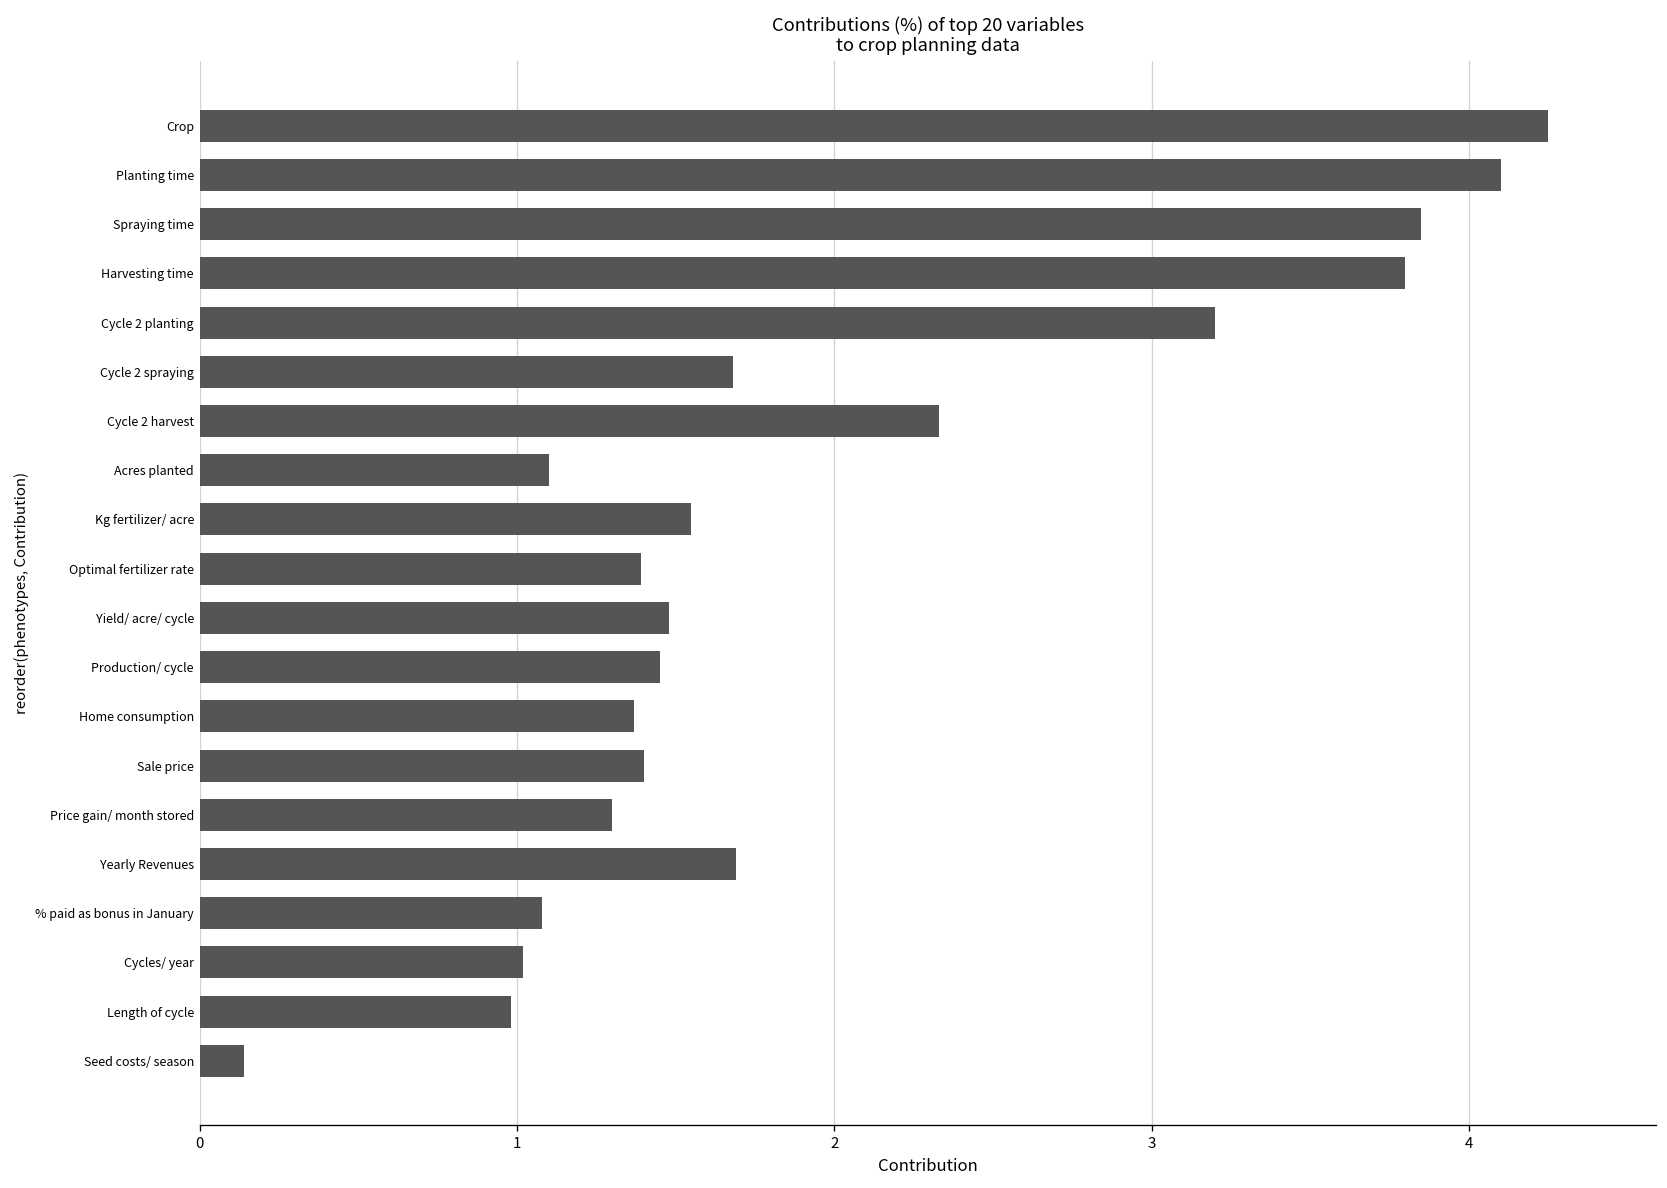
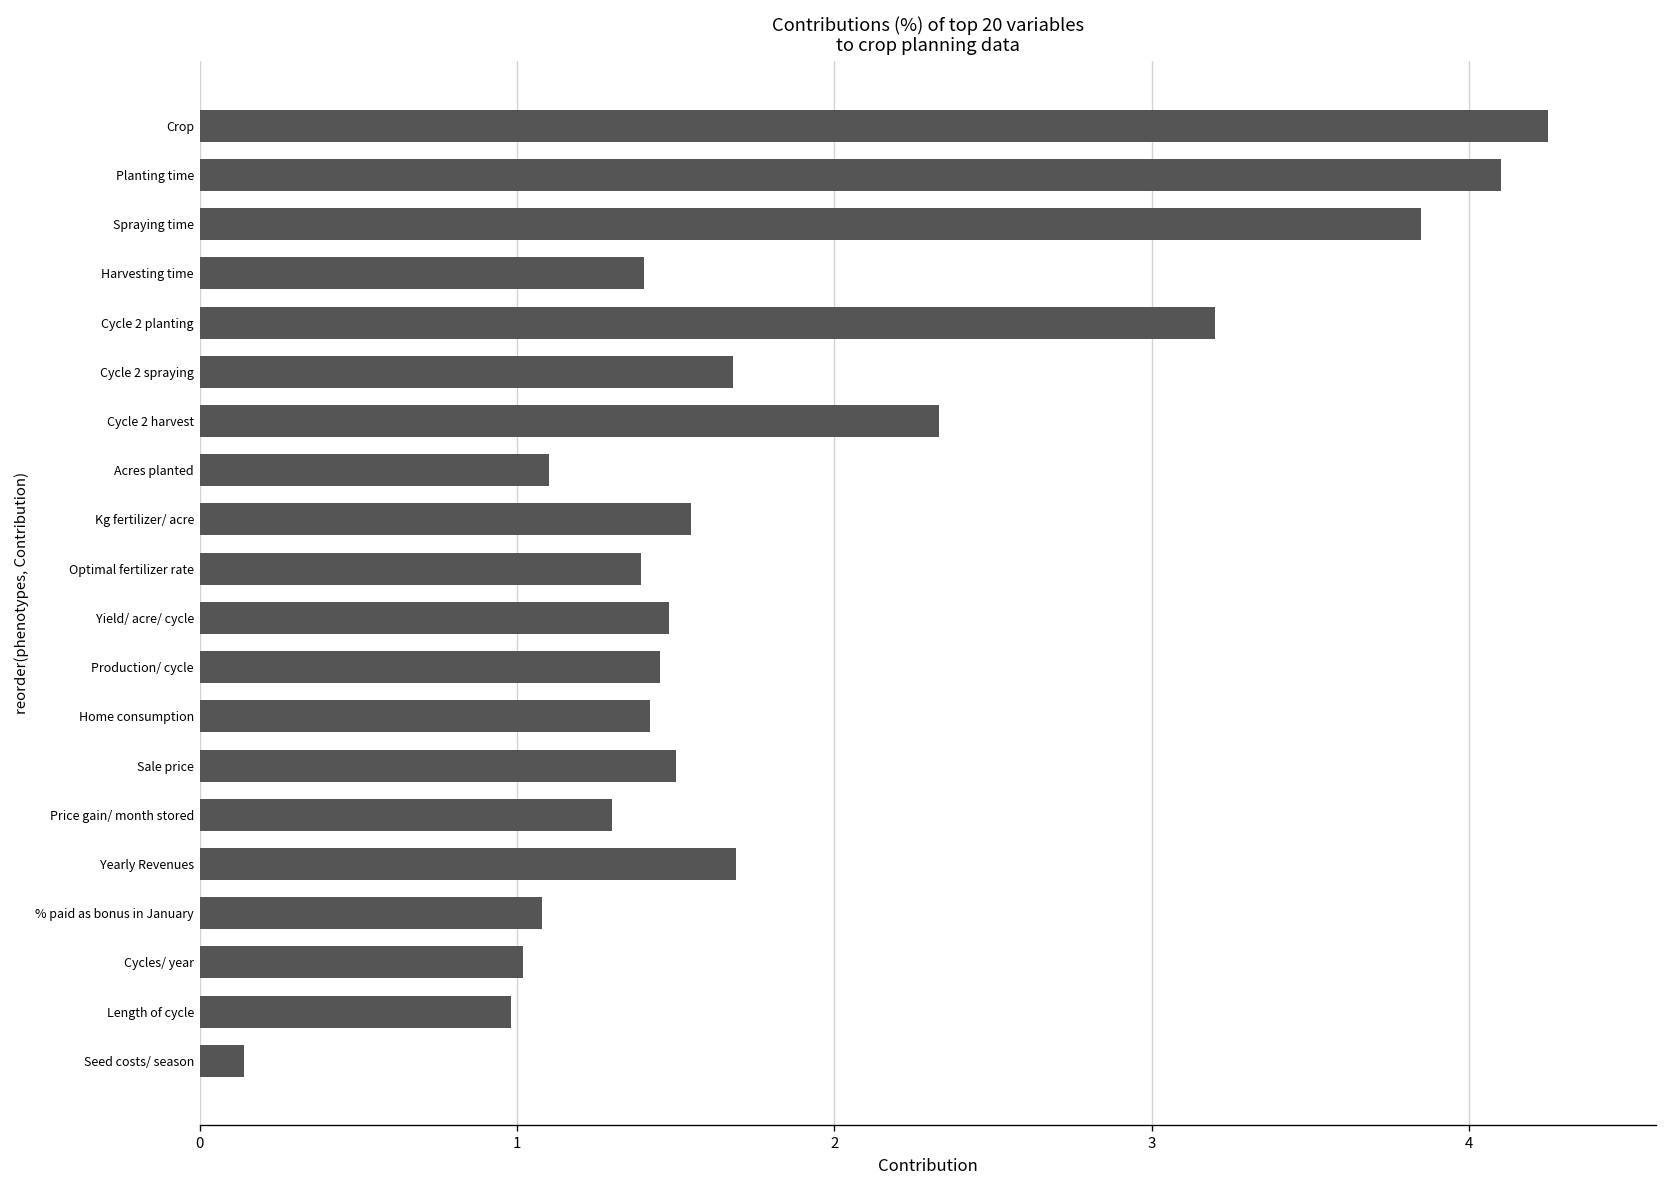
  {
    "Crop": 4.25,
    "Planting time": 4.10,
    "Spraying time": 3.85,
-   "Harvesting time": 3.8,
+   "Harvesting time": 1.4,
    "Cycle 2 planting": 3.20,
    "Cycle 2 spraying": 1.68,
    "Cycle 2 harvest": 2.33,
    "Acres planted": 1.10,
    "Kg fertilizer/ acre": 1.55,
    "Optimal fertilizer rate": 1.39,
    "Yield/ acre/ cycle": 1.48,
    "Production/ cycle": 1.45,
-   "Home consumption": 1.37,
-   "Sale price": 1.4,
+   "Home consumption": 1.42,
+   "Sale price": 1.5,
    "Price gain/ month stored": 1.30,
    "Yearly Revenues": 1.69,
    "% paid as bonus in January": 1.08,
    "Cycles/ year": 1.02,
    "Length of cycle": 0.98,
    "Seed costs/ season": 0.14
  }
